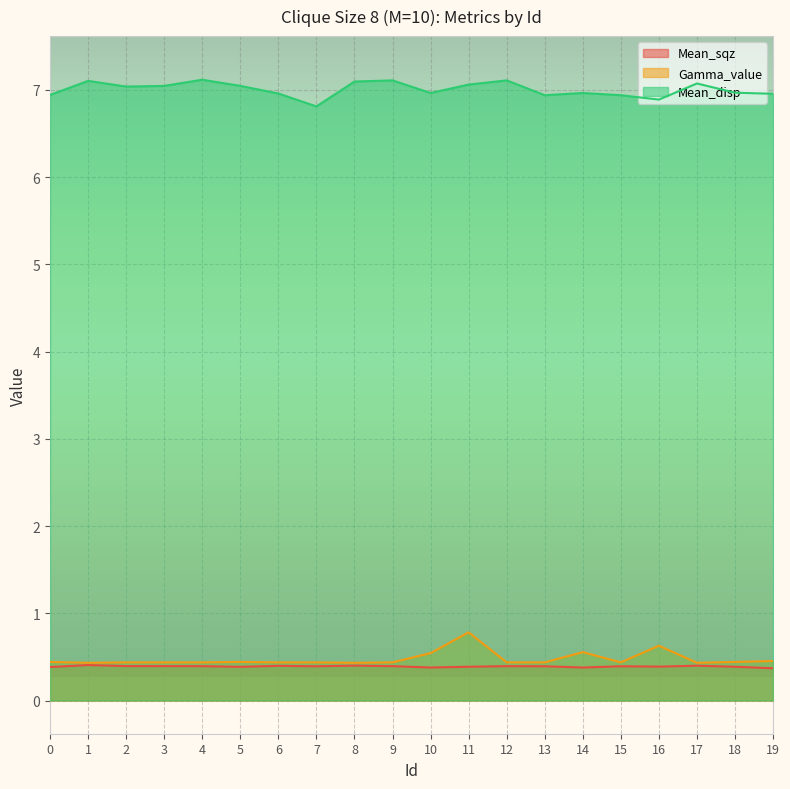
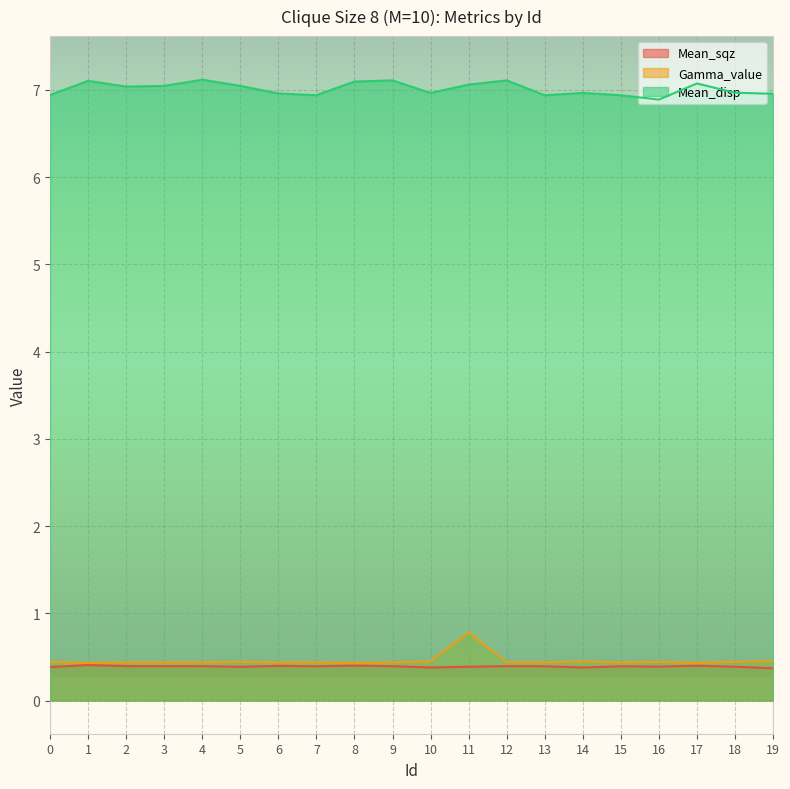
  {
    "Mean_sqz": {
      "0": 0.4,
      "2": 0.4,
      "3": 0.4,
      "4": 0.4,
      "5": 0.4,
      "6": 0.4,
      "7": 0.4,
      "8": 0.4,
      "9": 0.4,
      "10": 0.4,
      "11": 0.4,
      "12": 0.4,
      "13": 0.4,
      "14": 0.4,
      "15": 0.4,
      "16": 0.4,
      "17": 0.4,
      "18": 0.4,
      "19": 0.4
    },
    "Gamma_value": {
      "0": 0.4,
      "2": 0.4,
      "3": 0.4,
      "4": 0.4,
      "5": 0.4,
      "6": 0.4,
      "7": 0.4,
      "8": 0.4,
      "9": 0.4,
-     "10": 0.5,
+     "10": 0.4,
      "11": 0.8,
      "12": 0.4,
      "13": 0.4,
-     "14": 0.6,
+     "14": 0.4,
      "15": 0.4,
-     "16": 0.6,
+     "16": 0.4,
      "17": 0.4,
      "18": 0.4,
      "19": 0.5
    },
    "Mean_disp": {
      "0": 6.9,
      "1": 7.1,
      "2": 7.0,
      "3": 7.0,
      "4": 7.1,
      "5": 7.0,
      "6": 7.0,
-     "7": 6.8,
+     "7": 6.9,
      "8": 7.1,
      "9": 7.1,
      "10": 7.0,
      "11": 7.1,
      "12": 7.1,
      "13": 6.9,
      "14": 7.0,
      "15": 6.9,
      "19": 7.0
    }
  }
